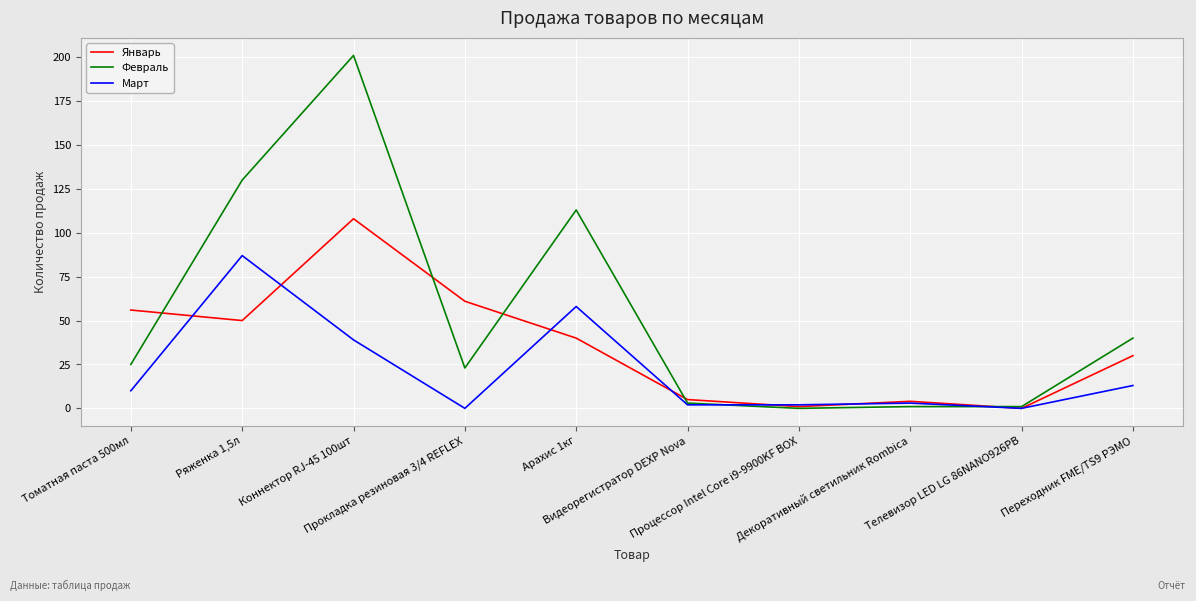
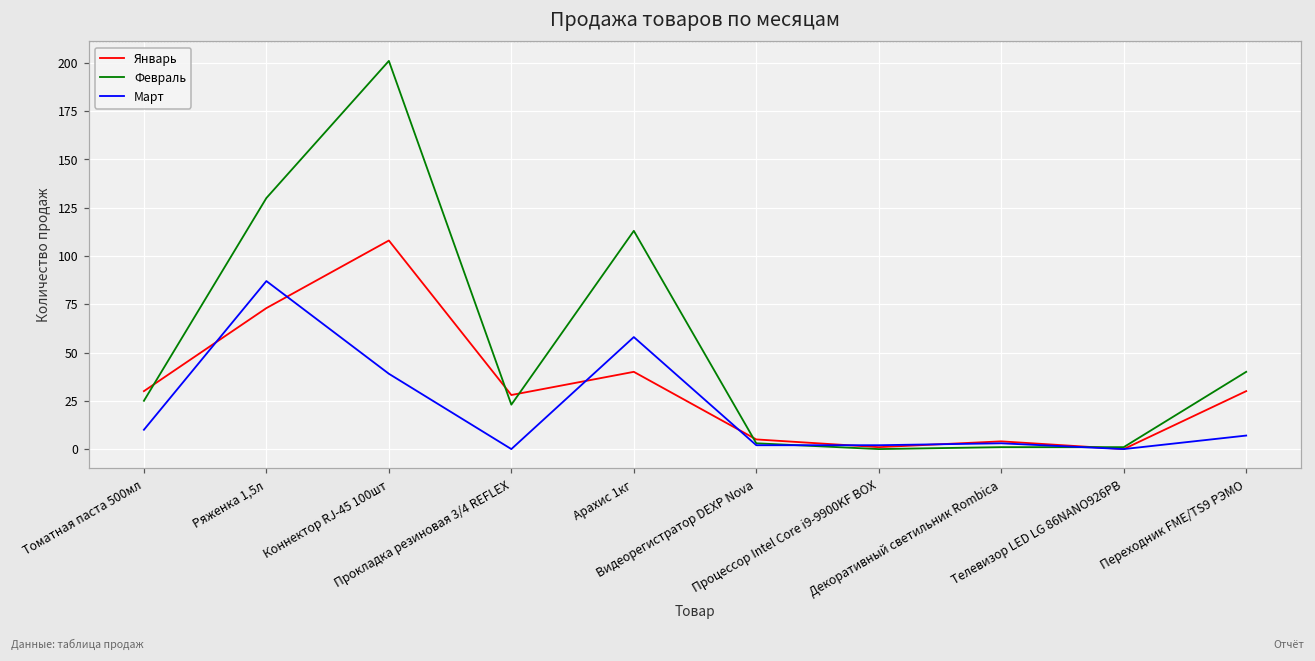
  {
    "Январь": {
-     "Томатная паста 500мл": 56,
-     "Ряженка 1,5л": 50,
+     "Томатная паста 500мл": 30,
+     "Ряженка 1,5л": 73,
      "Коннектор RJ-45 100шт": 108,
-     "Прокладка резиновая 3/4 REFLEX": 61,
+     "Прокладка резиновая 3/4 REFLEX": 28,
      "Арахис 1кг": 40,
      "Видеорегистратор DEXP Nova": 5,
      "Переходник FME/TS9 РЭМО": 30
    },
    "Февраль": {
      "Томатная паста 500мл": 25,
      "Ряженка 1,5л": 130,
      "Коннектор RJ-45 100шт": 201,
      "Прокладка резиновая 3/4 REFLEX": 23,
      "Арахис 1кг": 113,
      "Декоративный светильник Rombica": 1,
      "Переходник FME/TS9 РЭМО": 40
    },
    "Март": {
      "Томатная паста 500мл": 10,
      "Ряженка 1,5л": 87,
      "Коннектор RJ-45 100шт": 39,
      "Прокладка резиновая 3/4 REFLEX": 0,
      "Арахис 1кг": 58,
-     "Переходник FME/TS9 РЭМО": 13
+     "Переходник FME/TS9 РЭМО": 7
    }
  }
